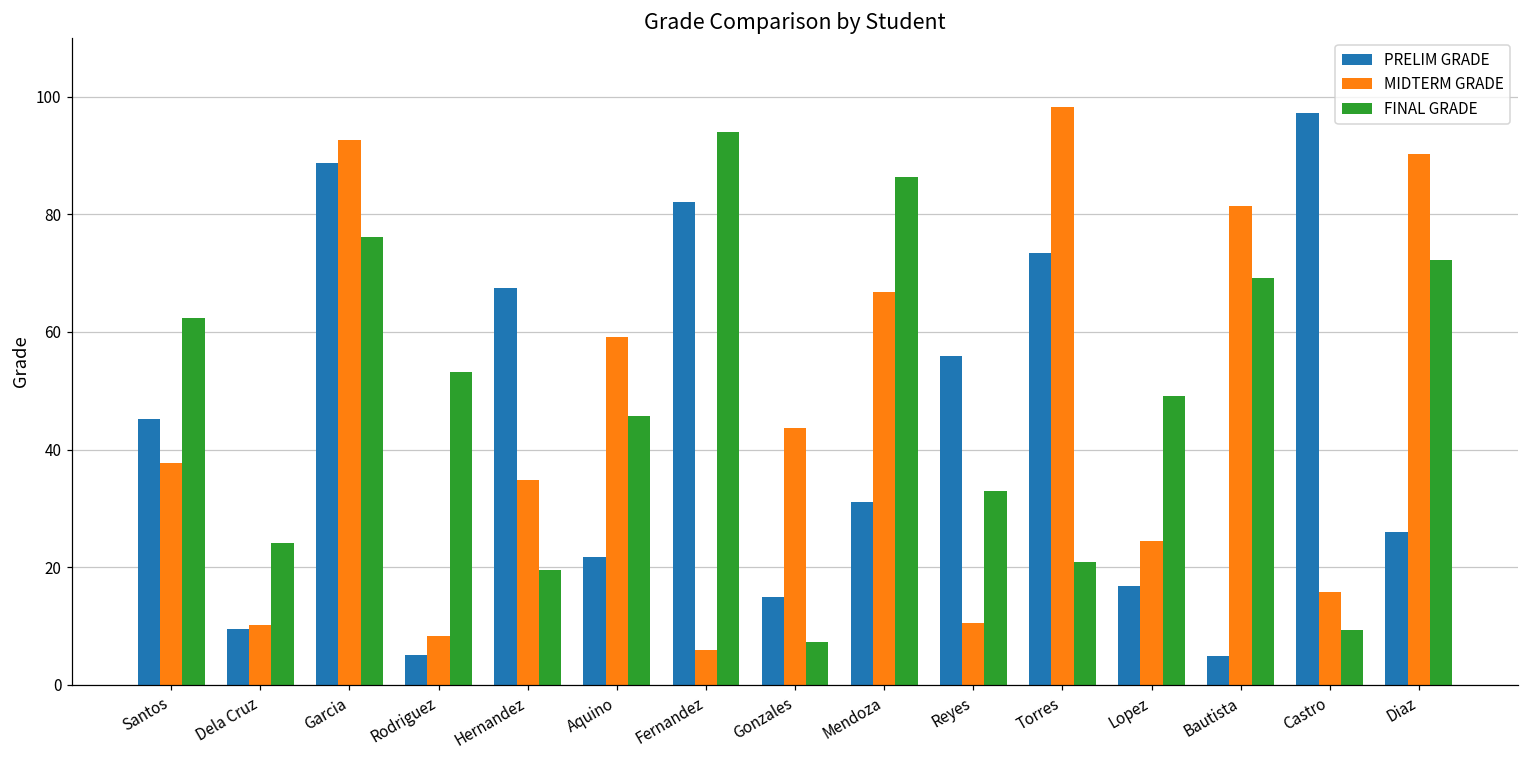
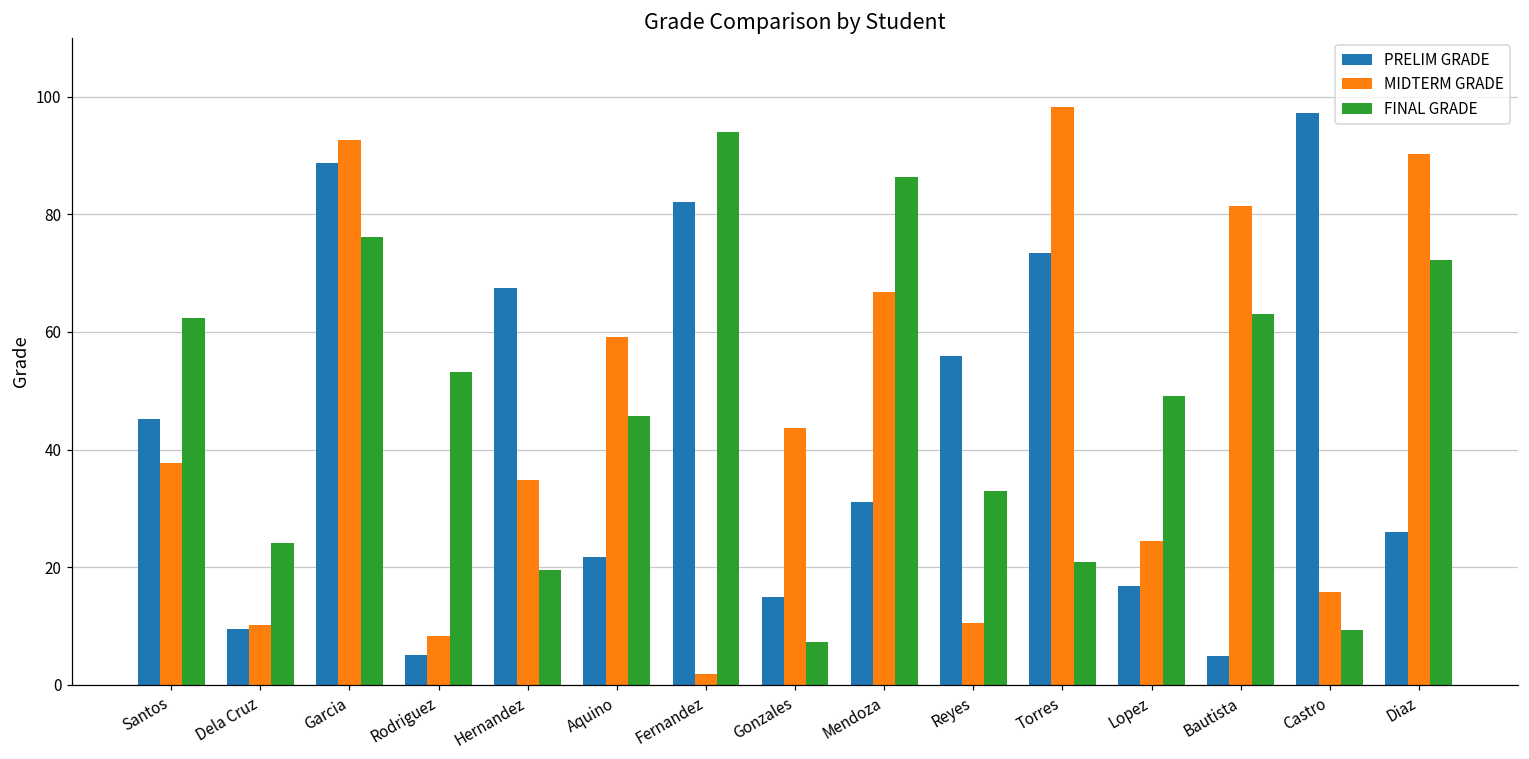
  {
    "PRELIM GRADE": {
      "Santos": 45,
      "Dela Cruz": 9,
      "Garcia": 89,
      "Rodriguez": 5,
      "Hernandez": 67,
      "Aquino": 22,
      "Fernandez": 82,
      "Gonzales": 15,
      "Mendoza": 31,
      "Reyes": 56,
      "Torres": 73,
      "Lopez": 17,
      "Bautista": 5,
      "Castro": 97,
      "Diaz": 26
    },
    "MIDTERM GRADE": {
      "Santos": 38,
      "Dela Cruz": 10,
      "Garcia": 93,
      "Rodriguez": 8,
      "Hernandez": 35,
      "Aquino": 59,
-     "Fernandez": 6,
+     "Fernandez": 2,
      "Gonzales": 44,
      "Mendoza": 67,
      "Reyes": 11,
      "Torres": 98,
      "Lopez": 24,
      "Bautista": 81,
      "Castro": 16,
      "Diaz": 90
    },
    "FINAL GRADE": {
      "Santos": 62,
      "Dela Cruz": 24,
      "Garcia": 76,
      "Rodriguez": 53,
      "Hernandez": 20,
      "Aquino": 46,
      "Fernandez": 94,
      "Gonzales": 7,
      "Mendoza": 86,
      "Reyes": 33,
      "Torres": 21,
      "Lopez": 49,
-     "Bautista": 69,
+     "Bautista": 63,
      "Castro": 9,
      "Diaz": 72
    }
  }
